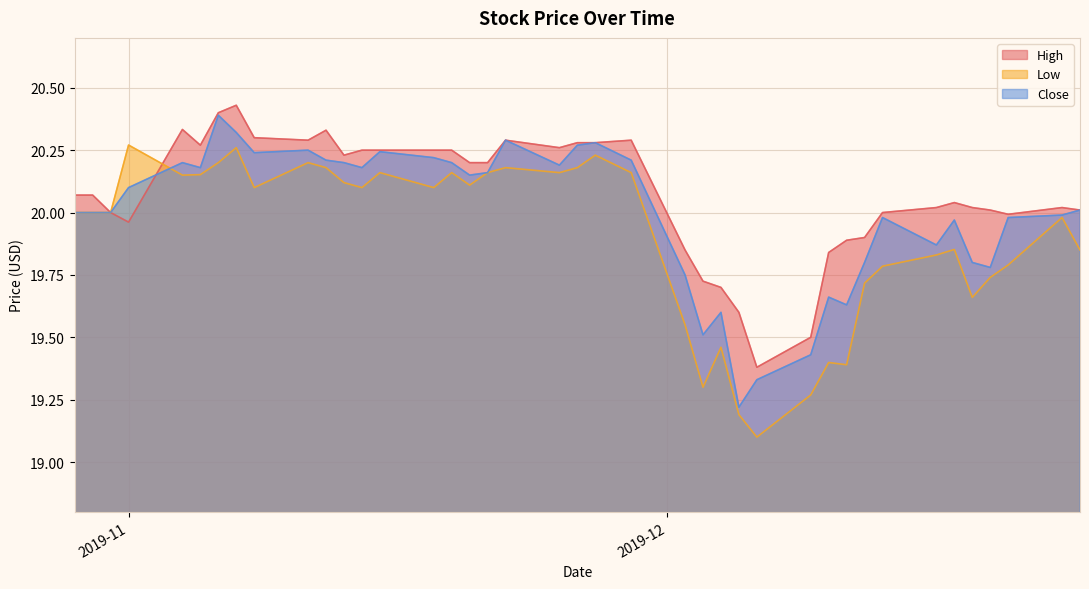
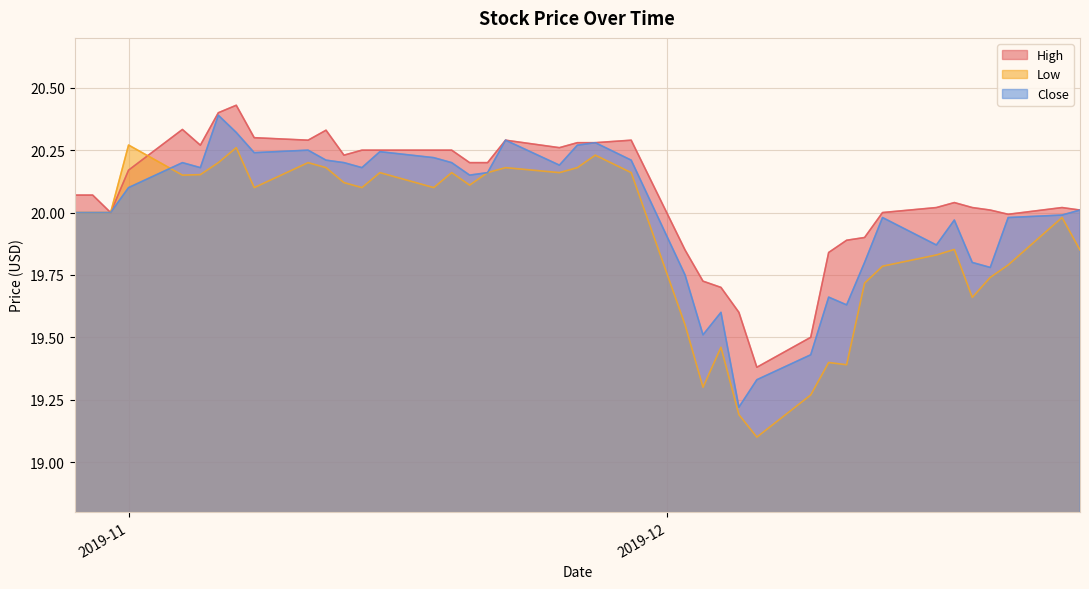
  {
    "High": {
-     "2019-11": 19.96
+     "2019-11": 20.17
    },
    "Low": {
      "2019-11": 20.27
    },
    "Close": {
      "2019-11": 20.10
    }
  }
